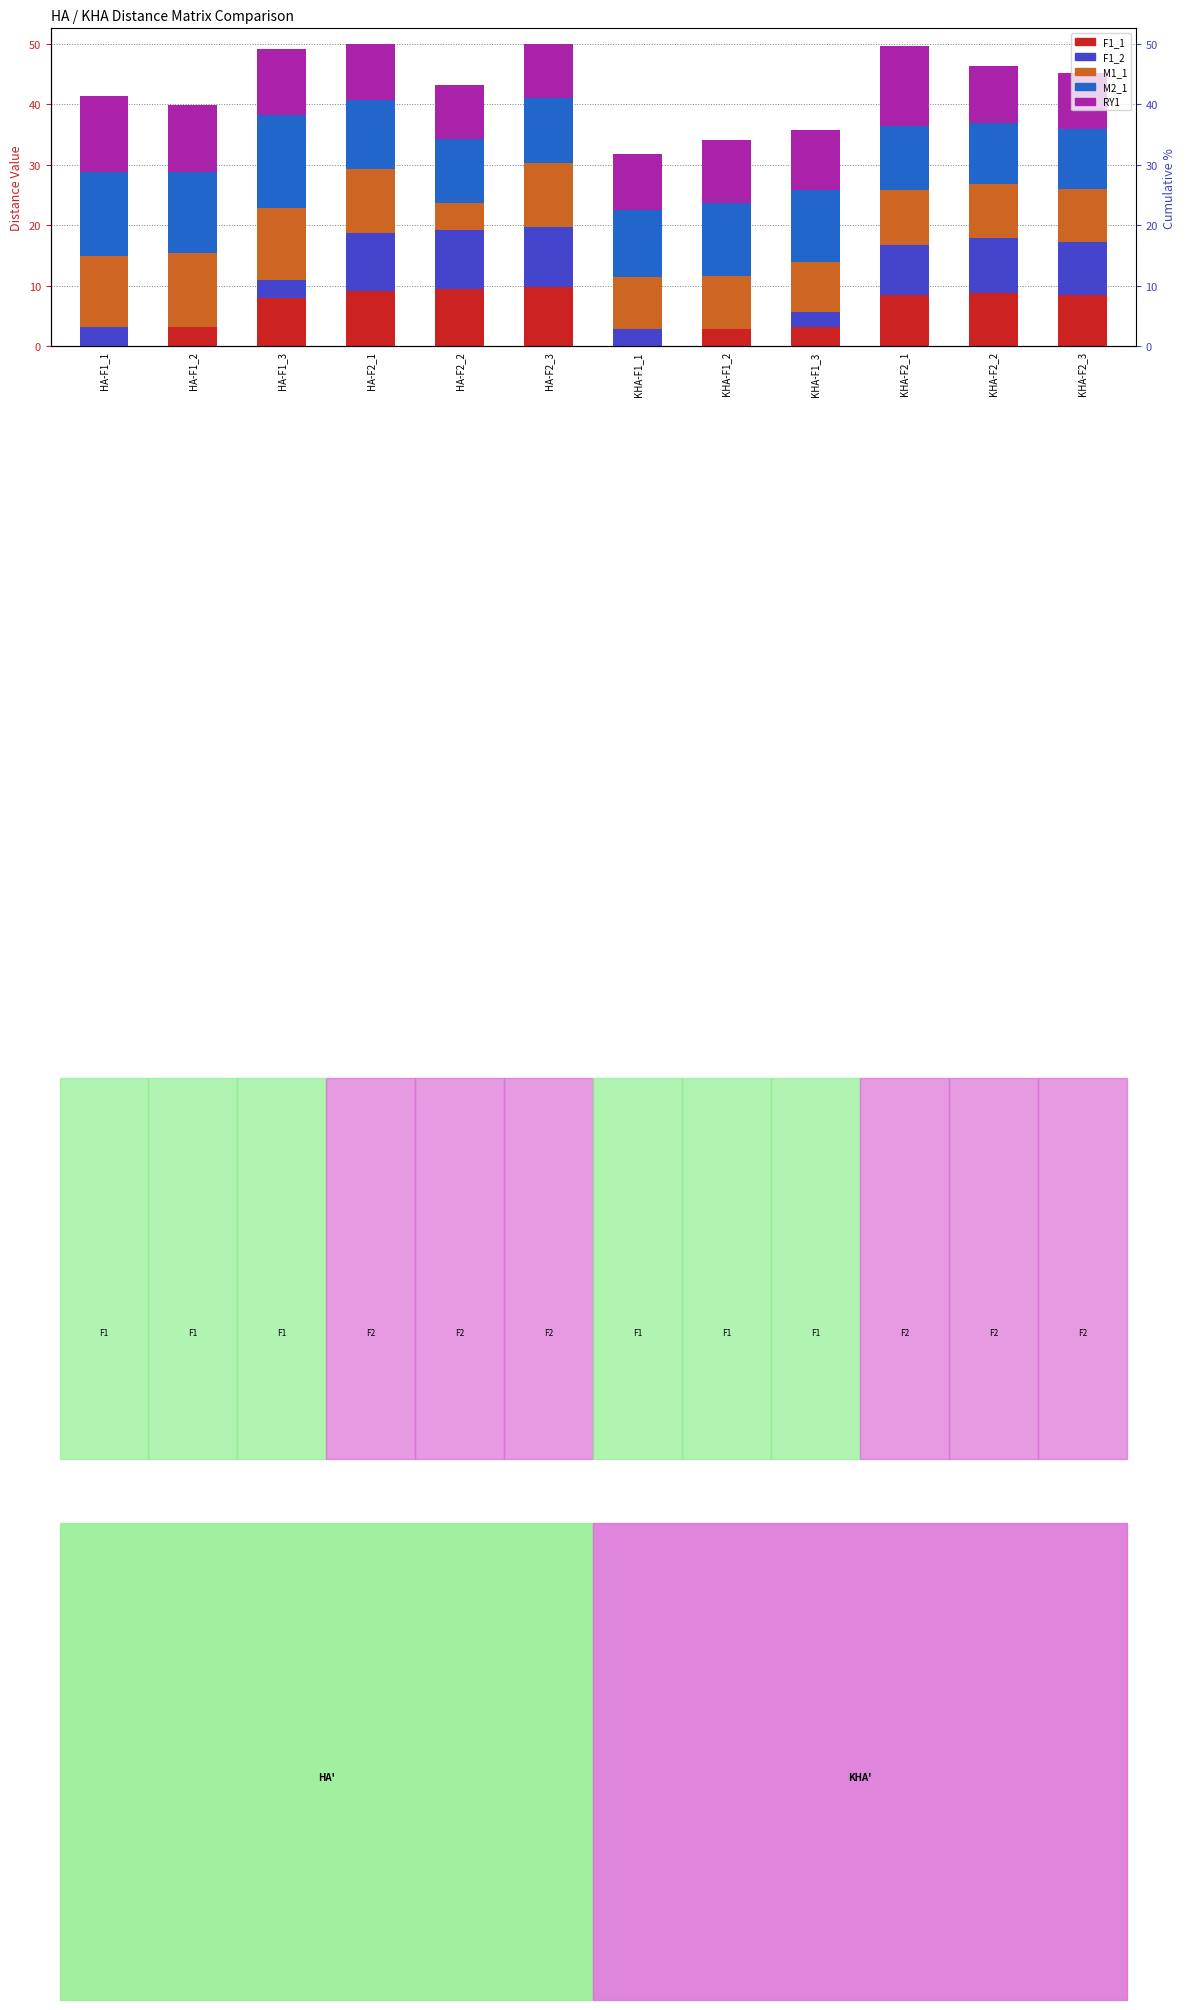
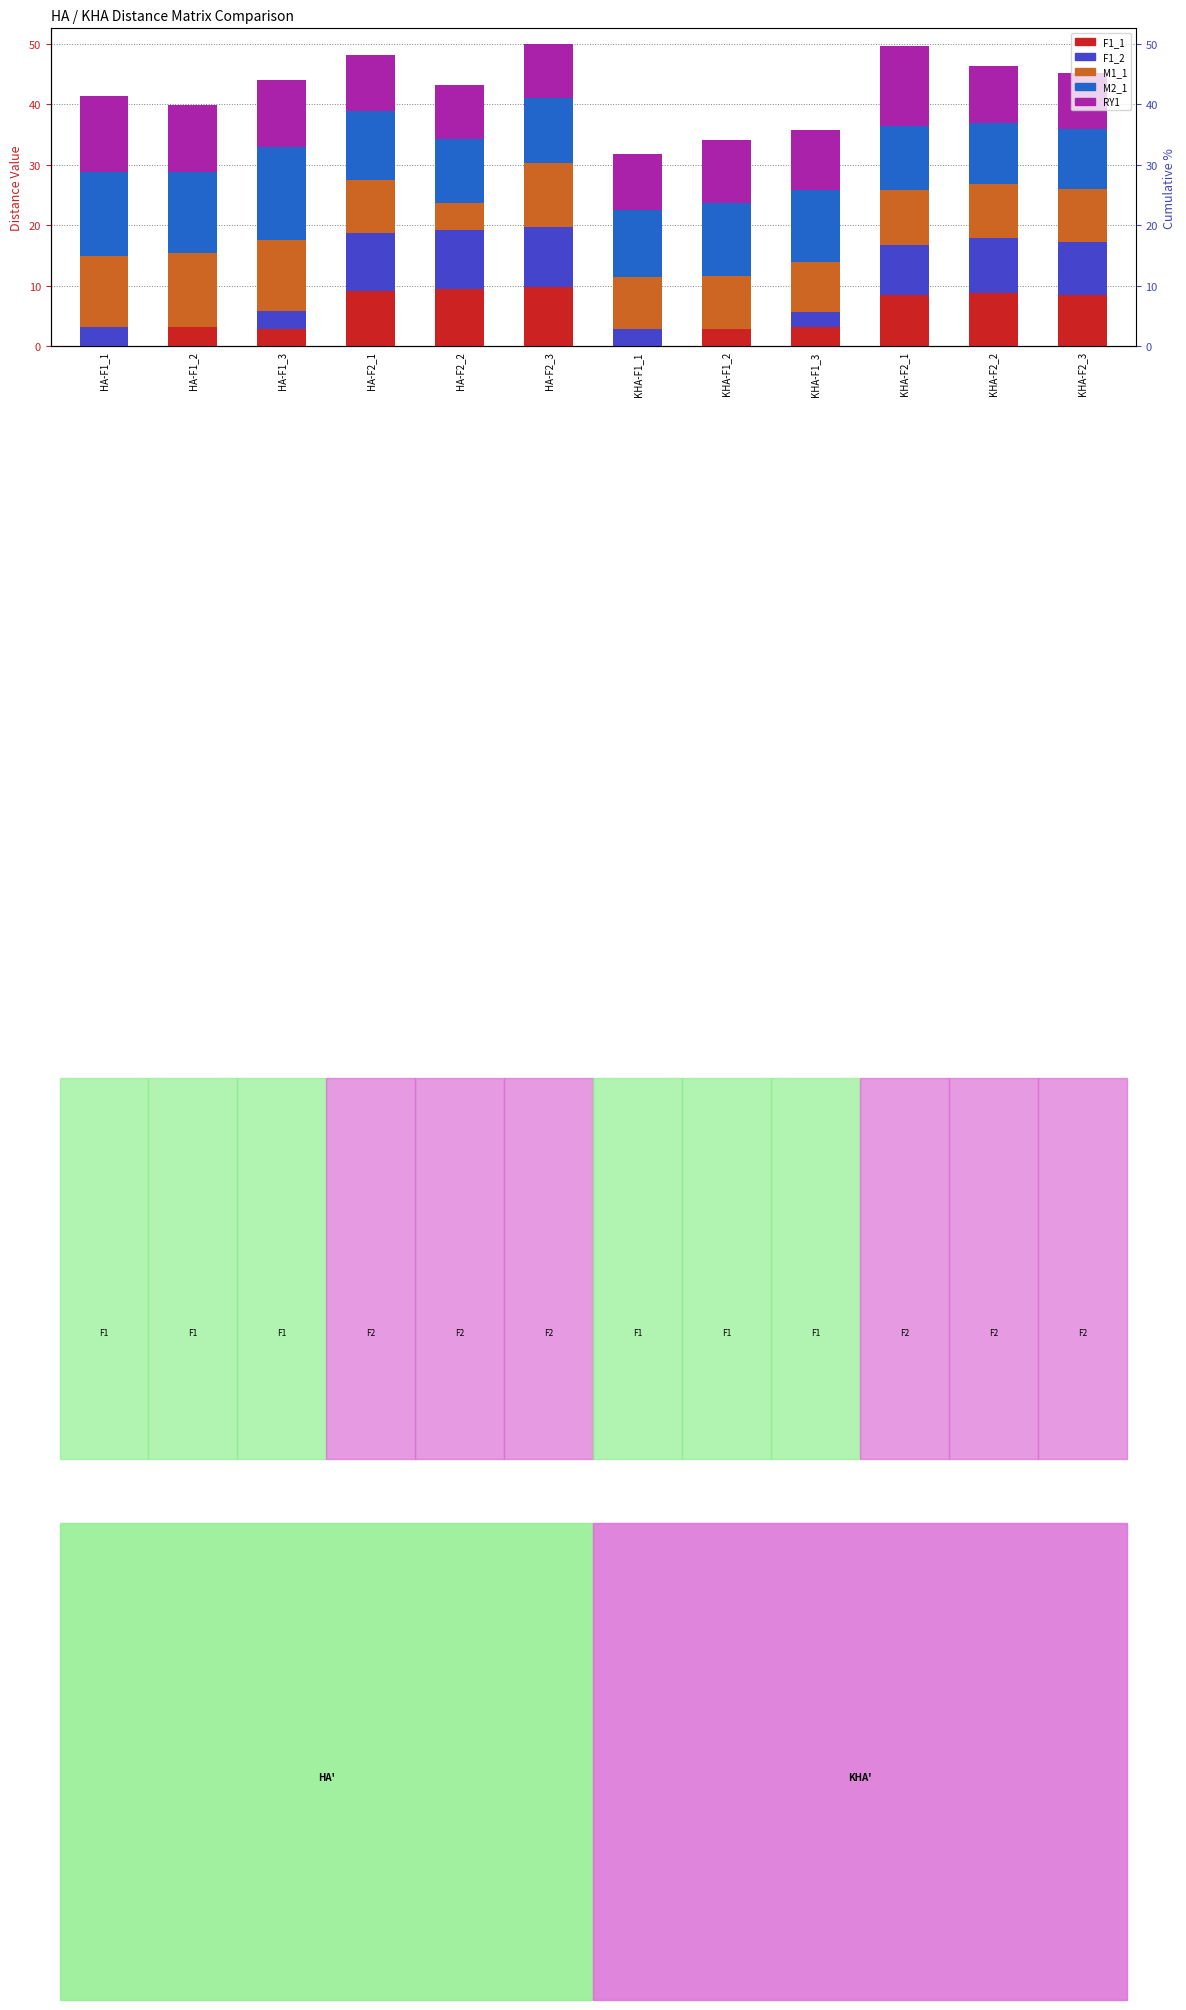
  {
    "F1_1": {
      "HA-F1_1": 0,
      "HA-F1_2": 3,
-     "HA-F1_3": 8,
+     "HA-F1_3": 3,
      "HA-F2_1": 9,
      "HA-F2_2": 10,
      "HA-F2_3": 10,
      "KHA-F1_1": 0,
      "KHA-F1_2": 3,
      "KHA-F1_3": 3,
      "KHA-F2_1": 8,
      "KHA-F2_2": 9,
      "KHA-F2_3": 9
    },
    "M1_1": {
      "HA-F1_1": 12,
      "HA-F1_2": 12,
      "HA-F1_3": 12,
-     "HA-F2_1": 11,
+     "HA-F2_1": 9,
      "HA-F2_2": 4,
      "HA-F2_3": 11,
      "KHA-F1_1": 8,
      "KHA-F1_2": 9,
      "KHA-F1_3": 8,
      "KHA-F2_1": 9,
      "KHA-F2_2": 9,
      "KHA-F2_3": 9
    },
    "RY1": {
      "HA-F1_1": 12,
      "HA-F1_2": 11,
      "HA-F1_3": 11,
      "HA-F2_1": 9,
      "HA-F2_2": 9,
      "HA-F2_3": 9,
      "KHA-F1_1": 9,
      "KHA-F1_2": 11,
      "KHA-F1_3": 10,
      "KHA-F2_1": 13,
      "KHA-F2_2": 9
    }
  }
